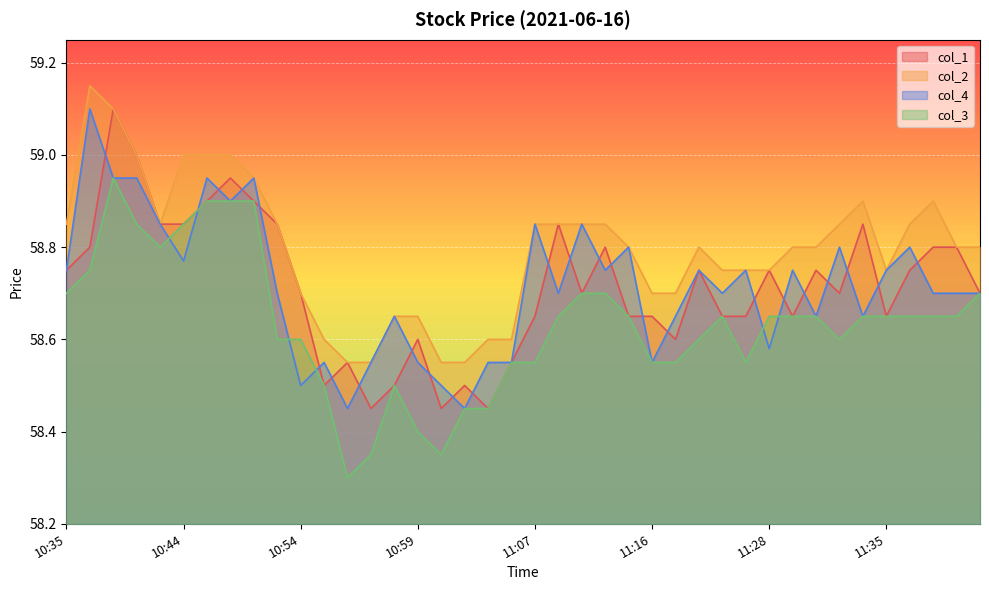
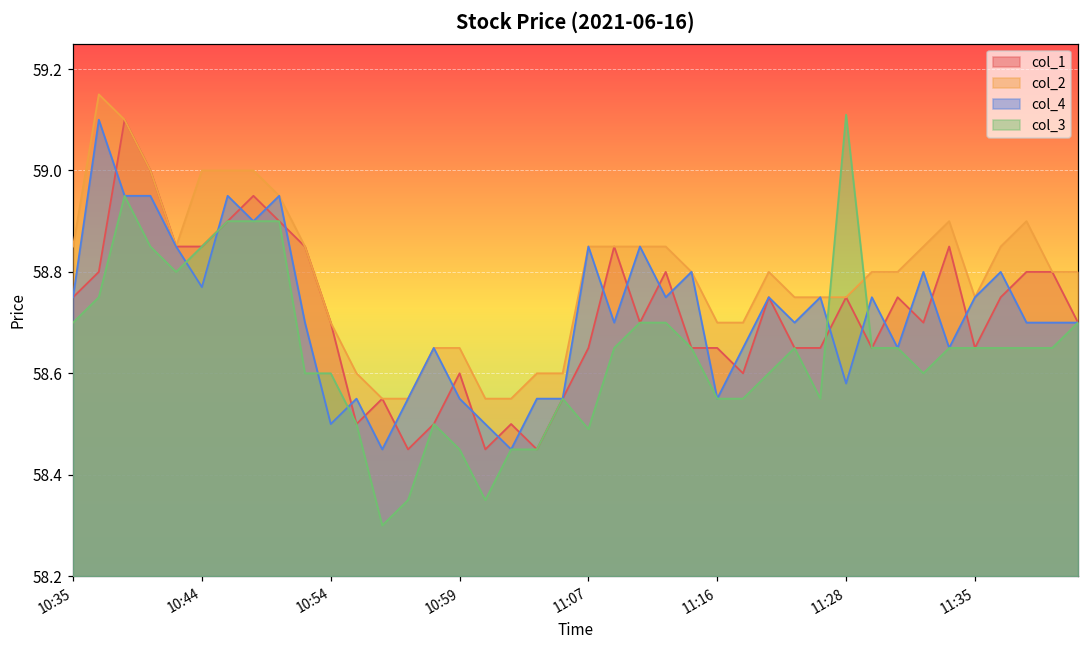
  {
    "col_4": {
      "10:44": 58.77,
      "10:54": 58.50,
      "10:59": 58.55,
      "11:28": 58.58
    },
    "col_3": {
      "10:35": 58.70,
      "10:54": 58.60,
-     "10:59": 58.40,
-     "11:07": 58.55,
-     "11:28": 58.65
+     "10:59": 58.45,
+     "11:07": 58.49,
+     "11:28": 59.11
    }
  }
